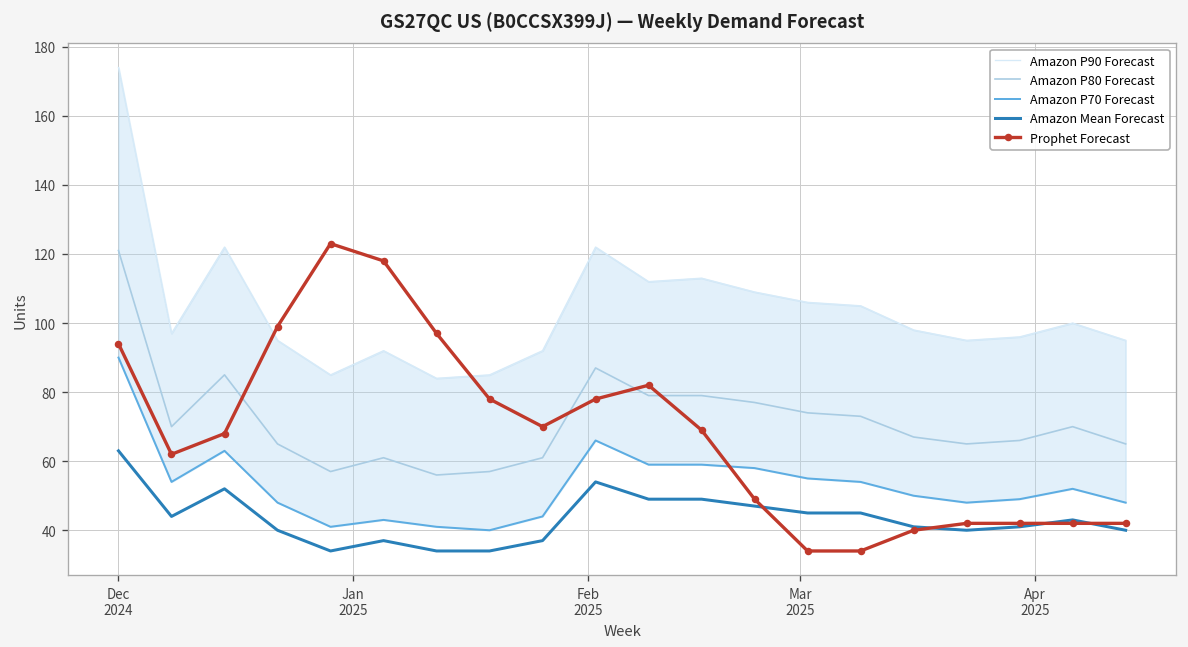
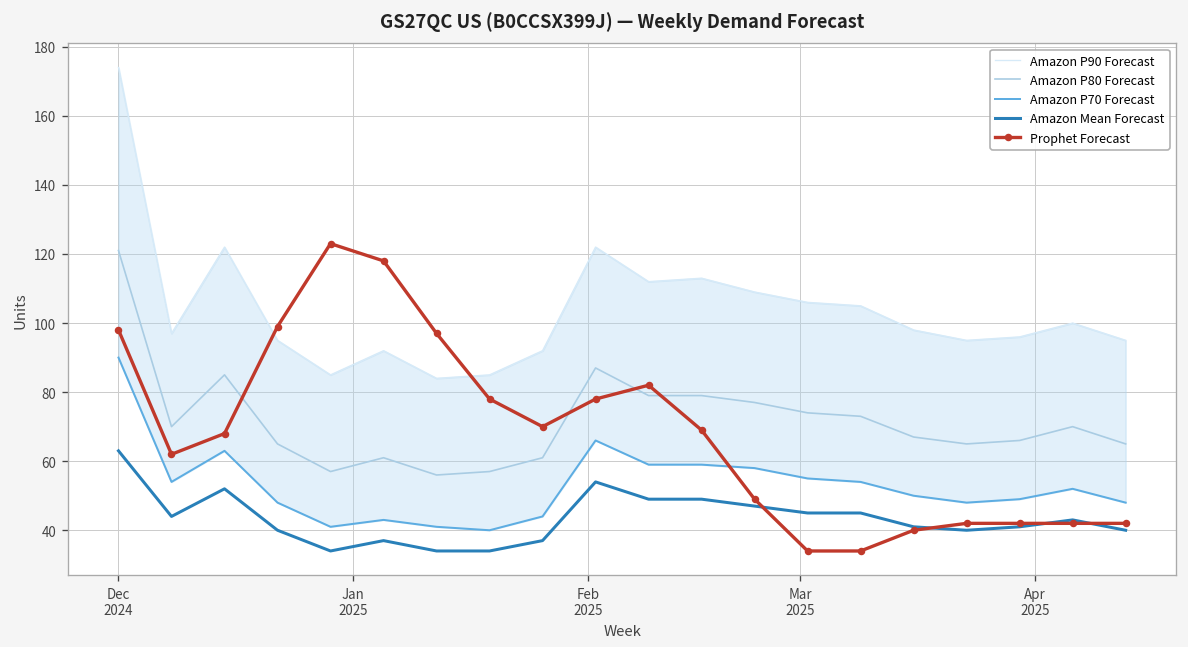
  {
    "Amazon P70 Forecast": {
      "Dec 2024": 90
    },
    "Amazon Mean Forecast": {
      "Dec 2024": 63
    },
    "Prophet Forecast": {
-     "Dec 2024": 94
+     "Dec 2024": 98
    }
  }
